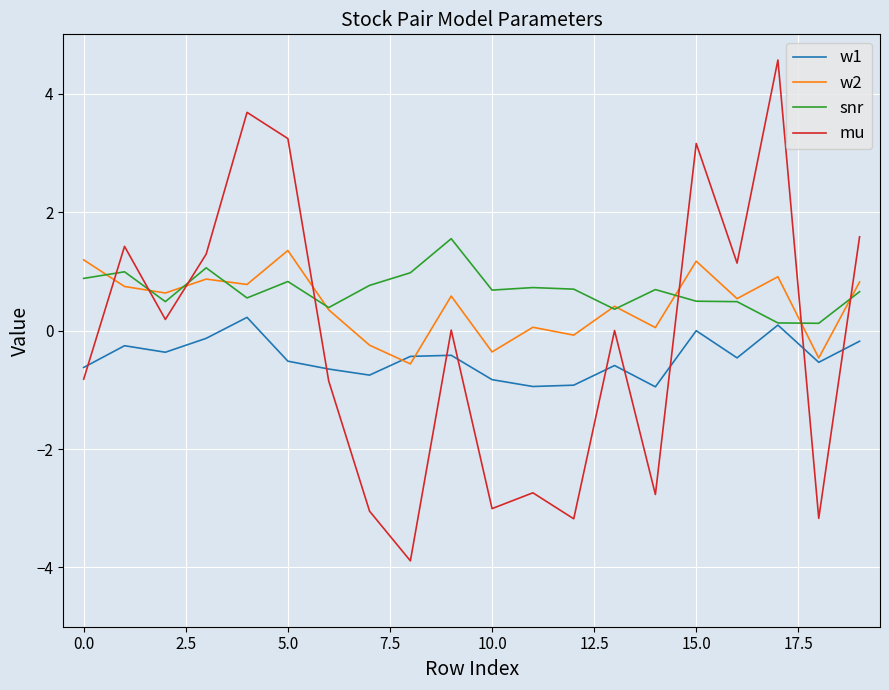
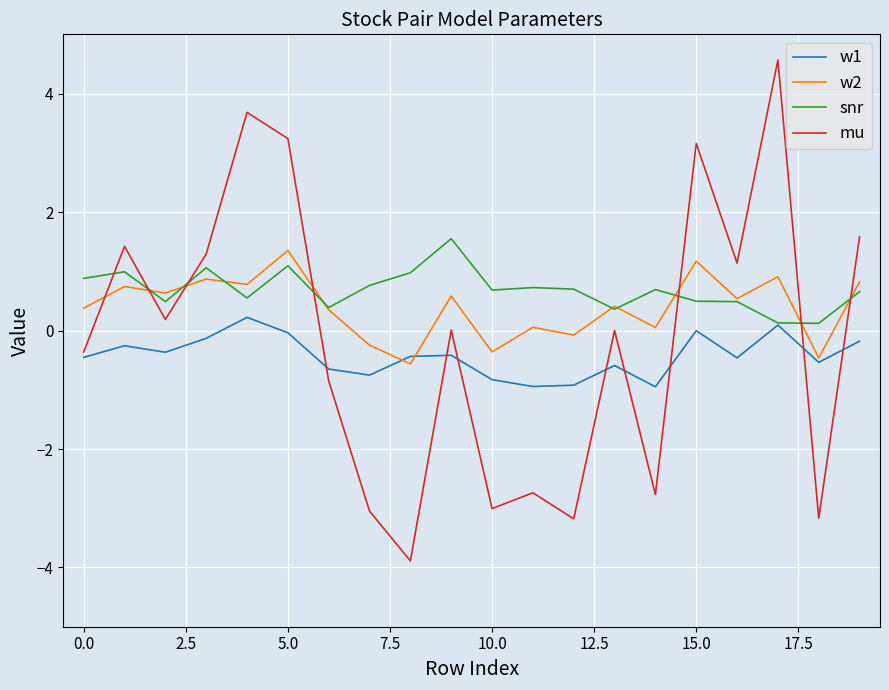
  {
    "w1": {
-     "0.0": -0.6,
-     "5.0": -0.5,
+     "0.0": -0.5,
+     "5.0": 0.0,
      "10.0": -0.8,
      "15.0": 0.0
    },
    "w2": {
-     "0.0": 1.2,
+     "0.0": 0.4,
      "5.0": 1.4,
      "10.0": -0.4,
      "15.0": 1.2
    },
    "snr": {
      "0.0": 0.9,
-     "5.0": 0.8,
+     "5.0": 1.1,
      "10.0": 0.7,
      "15.0": 0.5
    },
    "mu": {
-     "0.0": -0.8,
+     "0.0": -0.4,
      "5.0": 3.2,
      "10.0": -3.0,
      "15.0": 3.2
    }
  }
